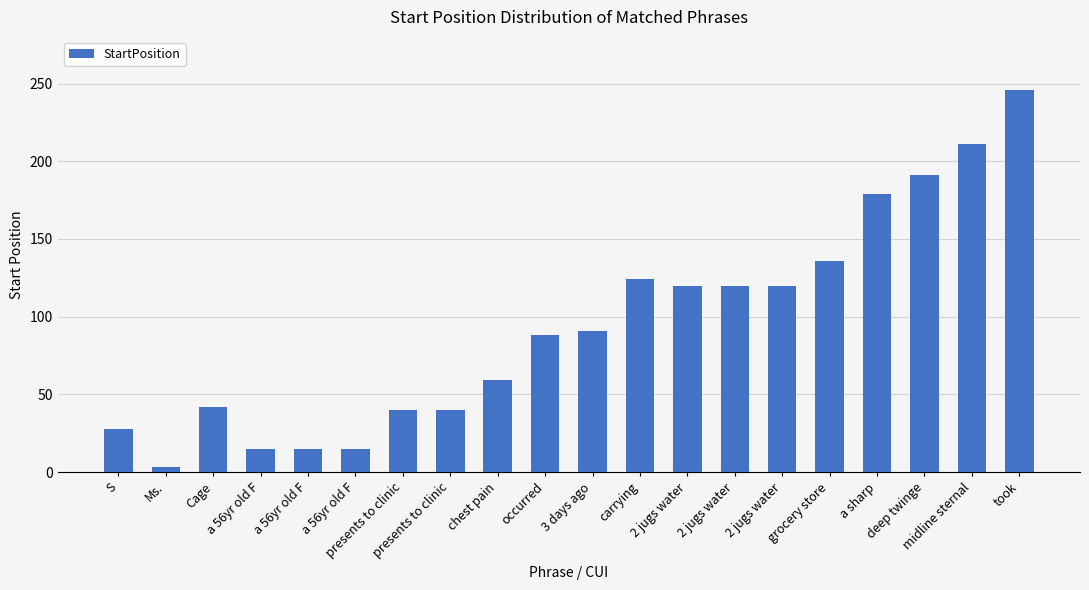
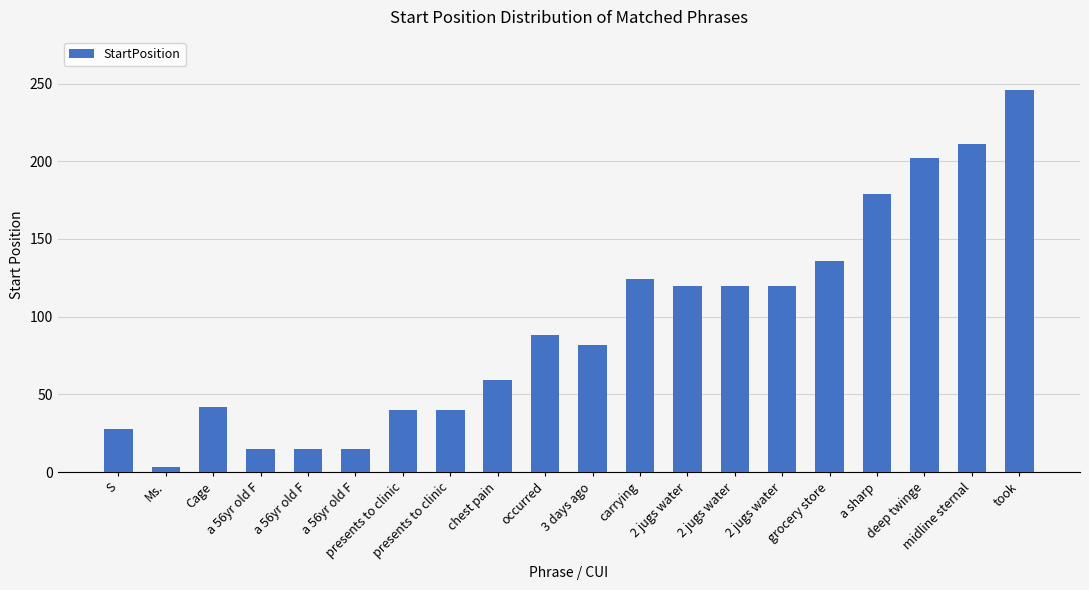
  {
    "S": 28,
    "Ms.": 3,
    "Cage": 42,
    "chest pain": 59,
    "occurred": 88,
-   "3 days ago": 91,
+   "3 days ago": 82,
    "carrying": 124,
    "grocery store": 136,
    "a sharp": 179,
-   "deep twinge": 191,
+   "deep twinge": 202,
    "midline sternal": 211,
    "took": 246
  }
